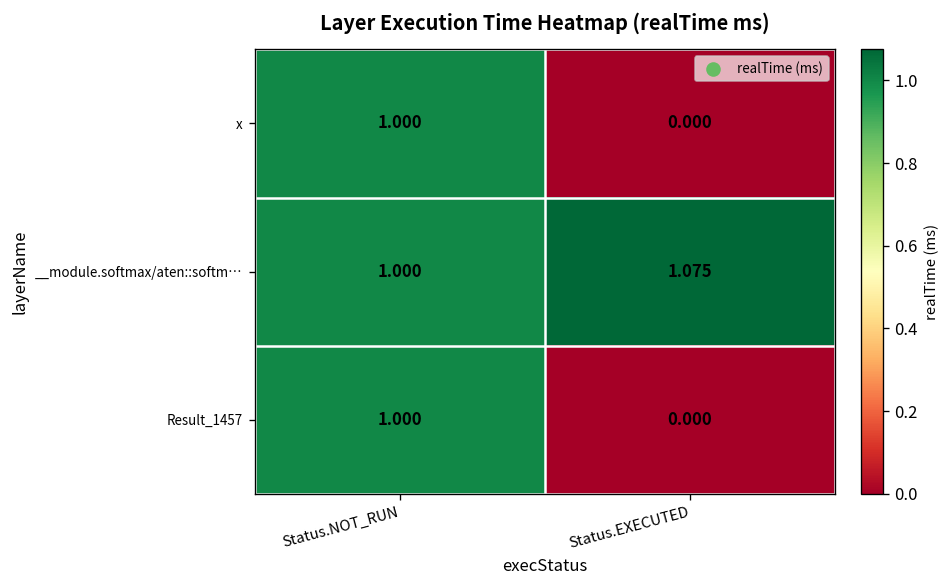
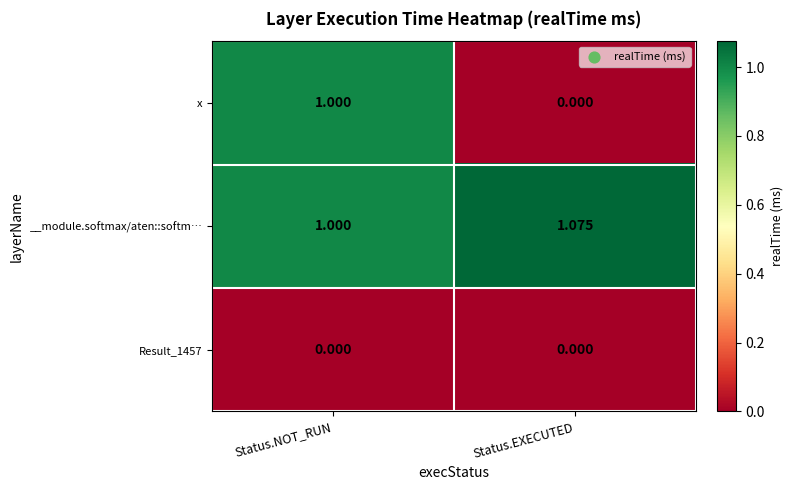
  {
    "x": {
      "Status.NOT_RUN": 1.000,
      "Status.EXECUTED": 0.000
    },
    "__module.softmax/aten::softm…": {
      "Status.NOT_RUN": 1.000,
      "Status.EXECUTED": 1.075
    },
    "Result_1457": {
-     "Status.NOT_RUN": 1.000,
+     "Status.NOT_RUN": 0.000,
      "Status.EXECUTED": 0.000
    }
  }
